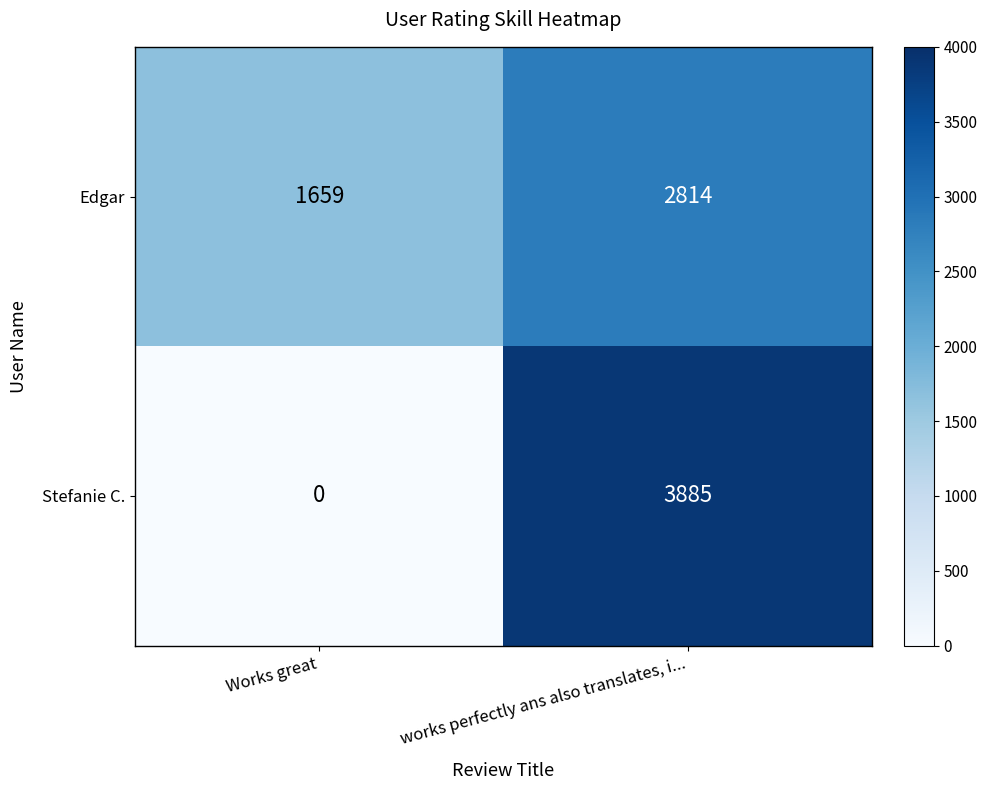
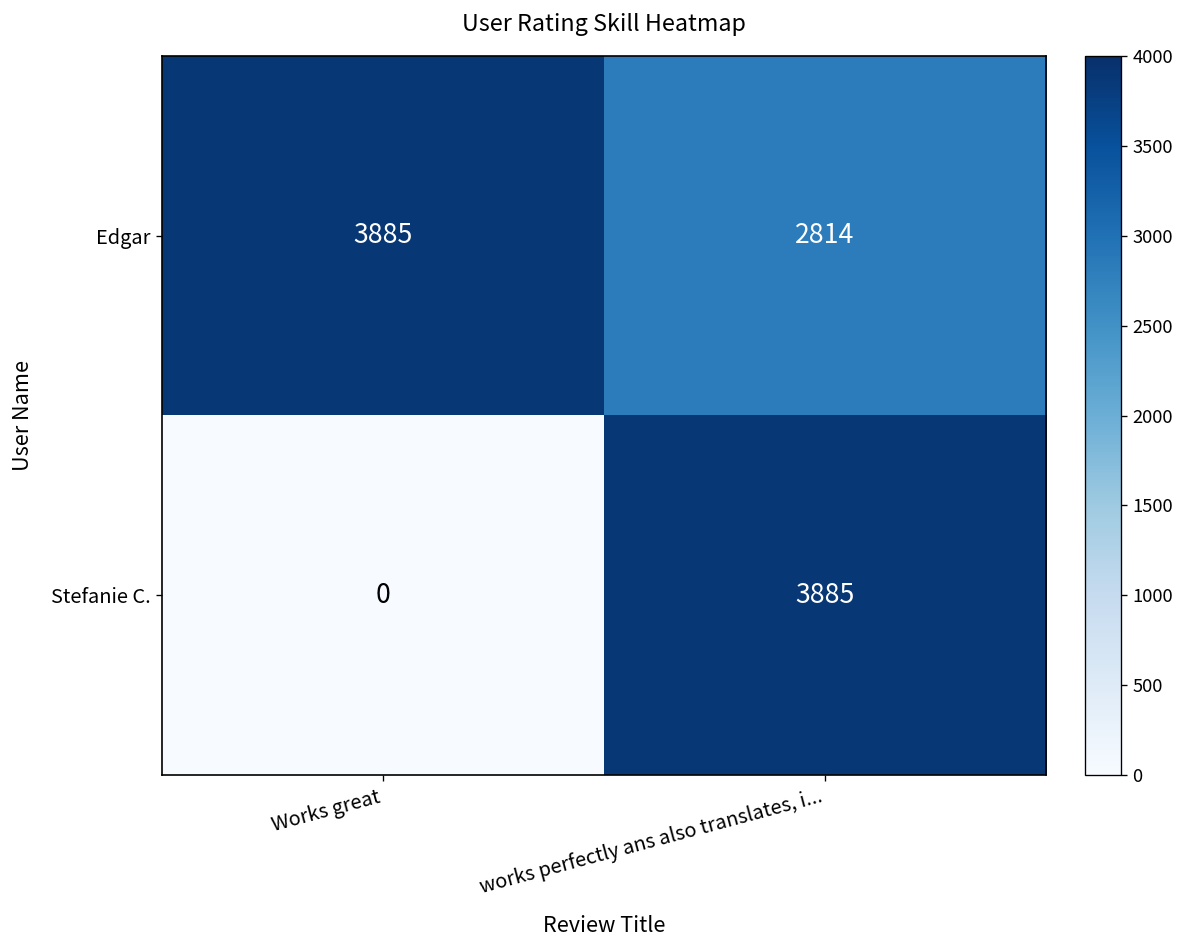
  {
    "Edgar": {
-     "Works great": 1659,
+     "Works great": 3885,
      "works perfectly ans also translates, i...": 2814
    },
    "Stefanie C.": {
      "Works great": 0,
      "works perfectly ans also translates, i...": 3885
    }
  }
